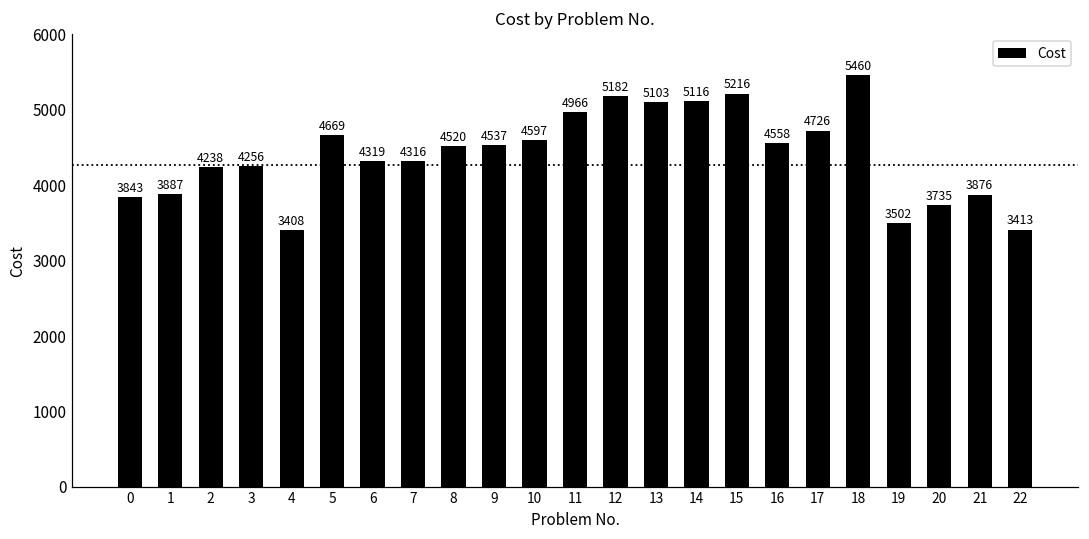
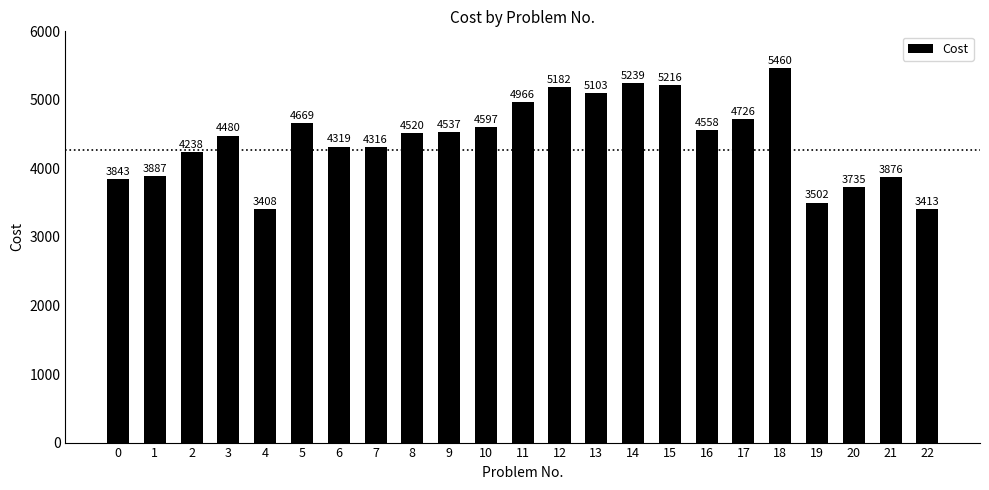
  {
    "0": 3843,
    "1": 3887,
    "2": 4238,
-   "3": 4256,
+   "3": 4480,
    "4": 3408,
    "5": 4669,
    "6": 4319,
    "7": 4316,
    "8": 4520,
    "9": 4537,
    "10": 4597,
    "11": 4966,
    "12": 5182,
    "13": 5103,
-   "14": 5116,
+   "14": 5239,
    "15": 5216,
    "16": 4558,
    "17": 4726,
    "18": 5460,
    "19": 3502,
    "20": 3735,
    "21": 3876,
    "22": 3413
  }
